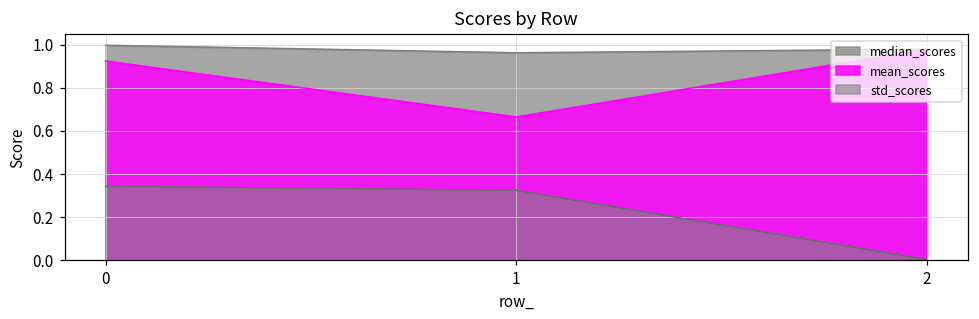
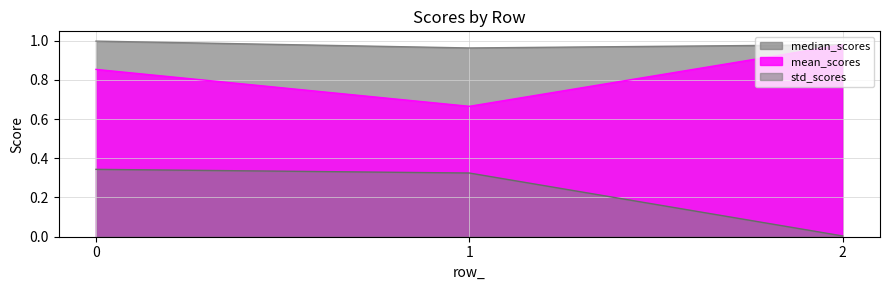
  {
    "mean_scores": {
-     "0": 0.92,
+     "0": 0.85,
      "1": 0.66
    }
  }
